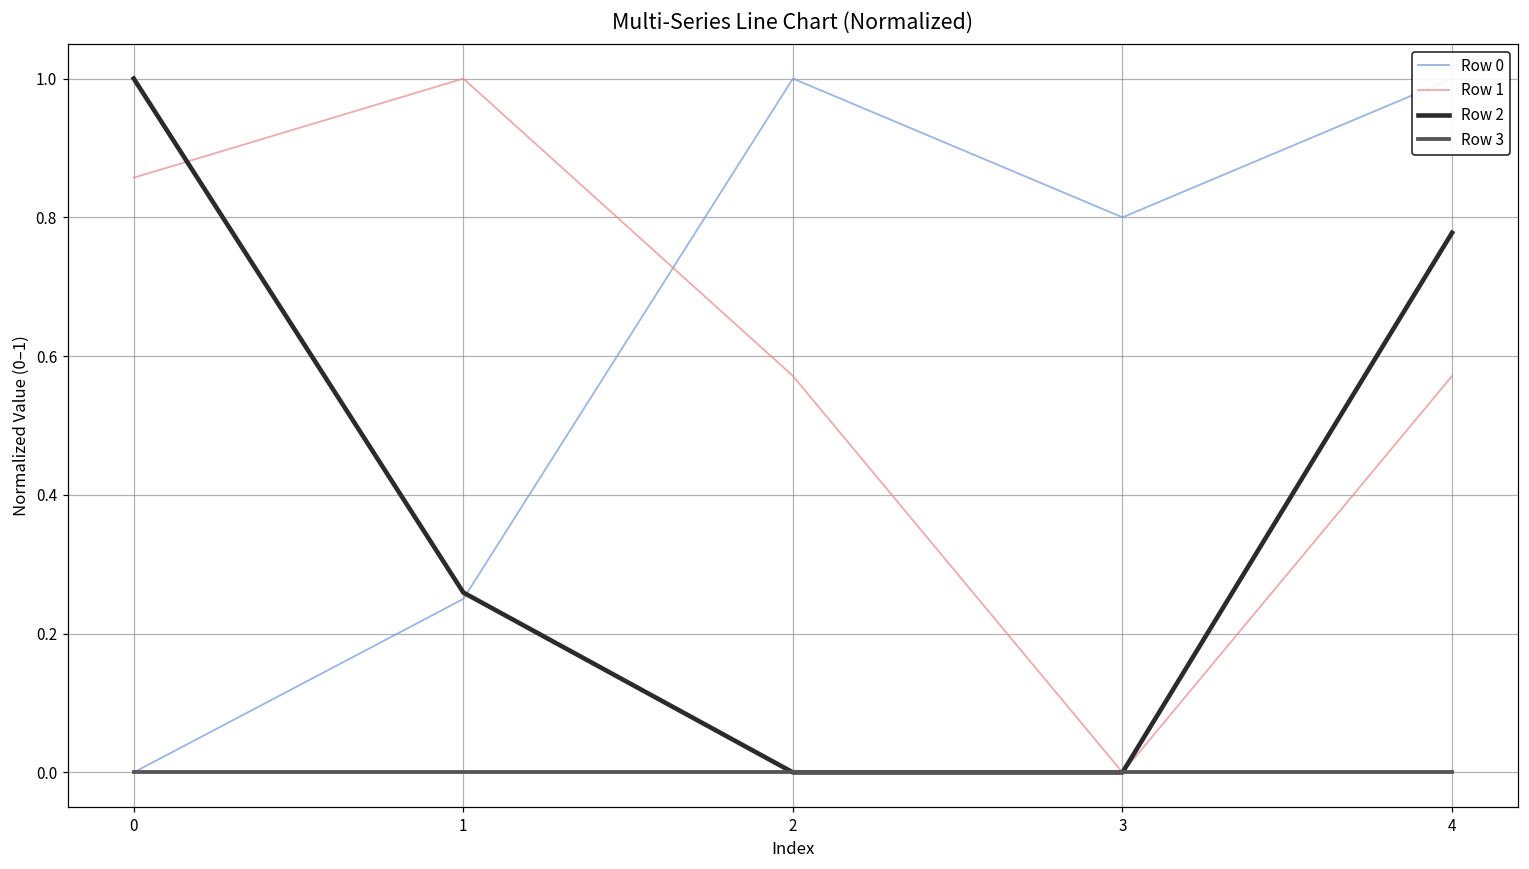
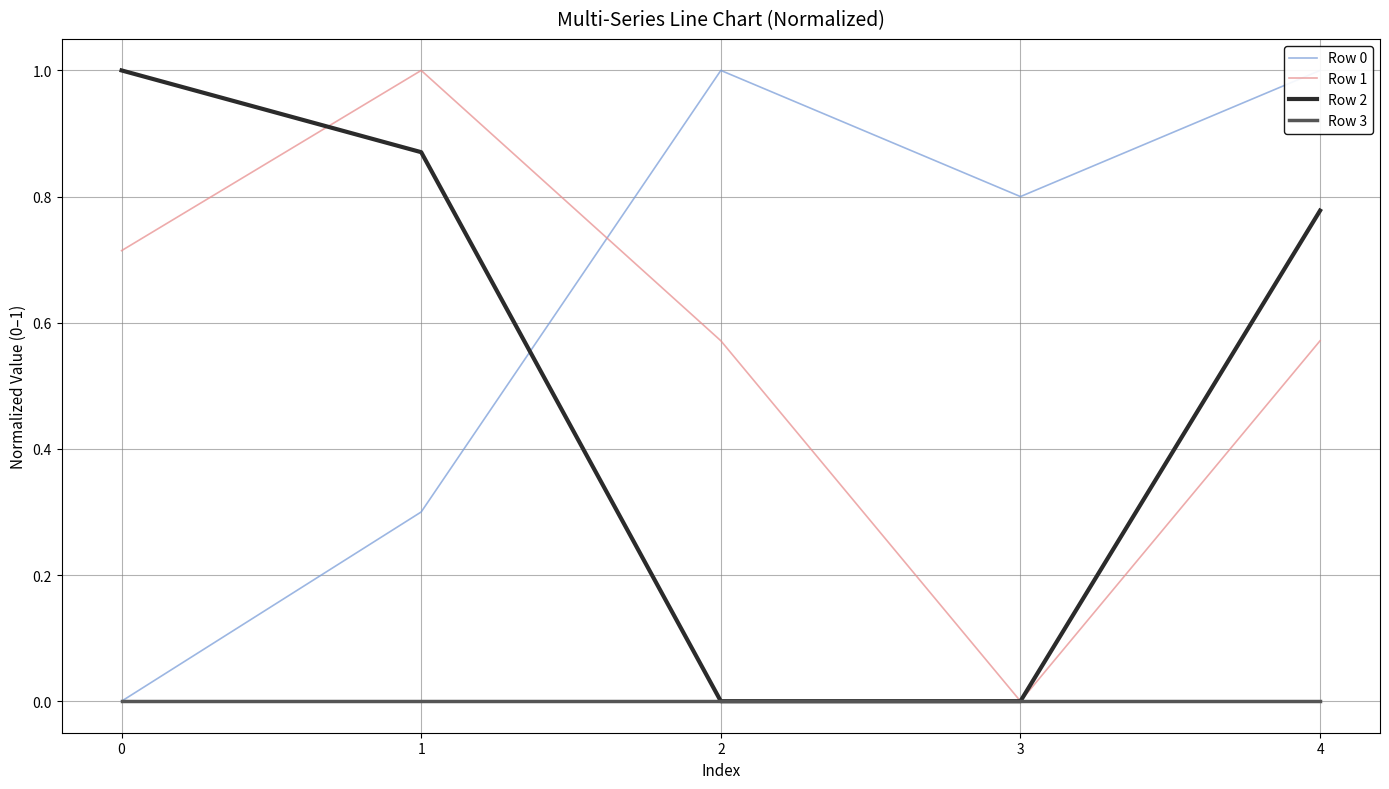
  {
    "Row 0": {
-     "1": 0.25,
+     "1": 0.30,
      "2": 1.00,
      "3": 0.80
    },
    "Row 1": {
-     "0": 0.86,
+     "0": 0.71,
      "1": 1.00,
      "2": 0.57,
      "4": 0.57
    },
    "Row 2": {
      "0": 1.00,
-     "1": 0.26,
+     "1": 0.87,
      "4": 0.78
    },
    "Row 3": {
      "1": 0.00,
      "4": 0.00
    }
  }
